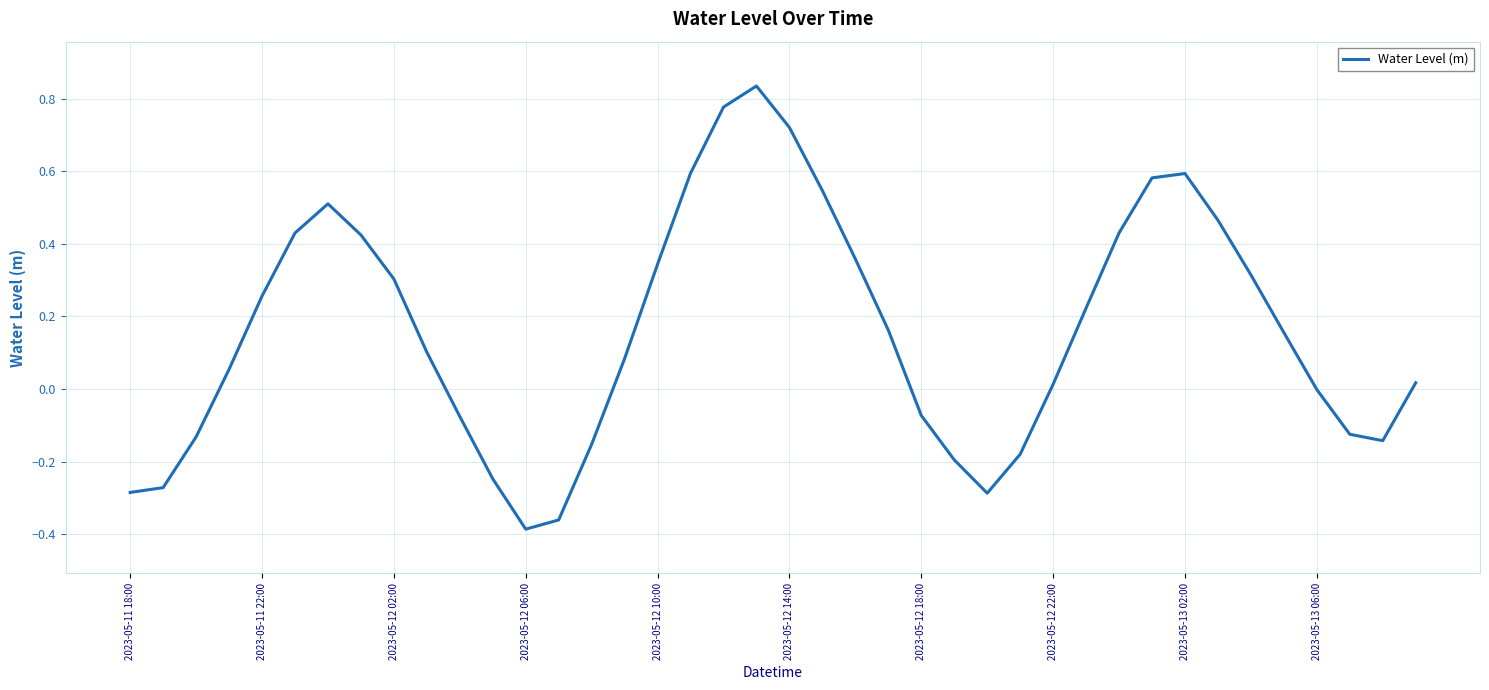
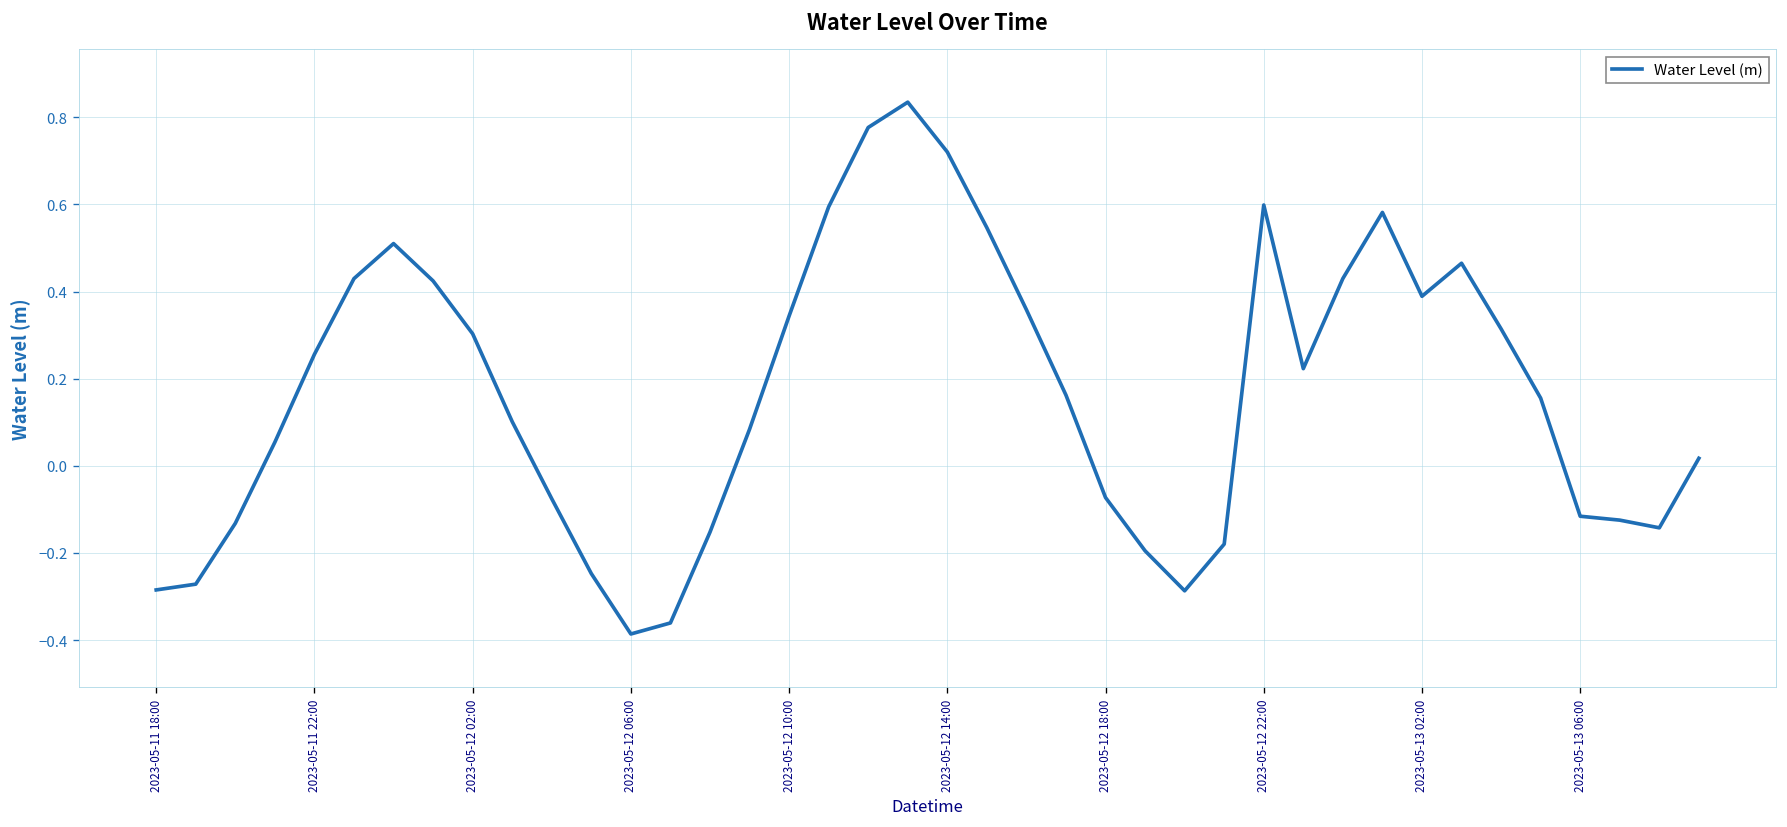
  {
    "2023-05-11 18:00": -0.28,
    "2023-05-11 22:00": 0.26,
    "2023-05-12 02:00": 0.30,
    "2023-05-12 06:00": -0.39,
    "2023-05-12 10:00": 0.34,
    "2023-05-12 14:00": 0.72,
    "2023-05-12 18:00": -0.07,
-   "2023-05-12 22:00": 0.01,
-   "2023-05-13 02:00": 0.59,
-   "2023-05-13 06:00": 0.00
+   "2023-05-12 22:00": 0.60,
+   "2023-05-13 02:00": 0.39,
+   "2023-05-13 06:00": -0.12
  }
